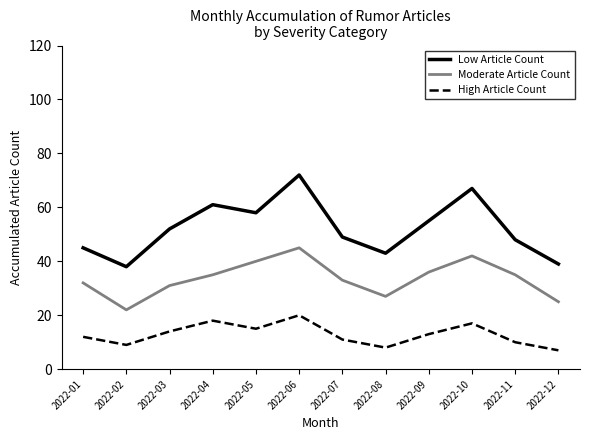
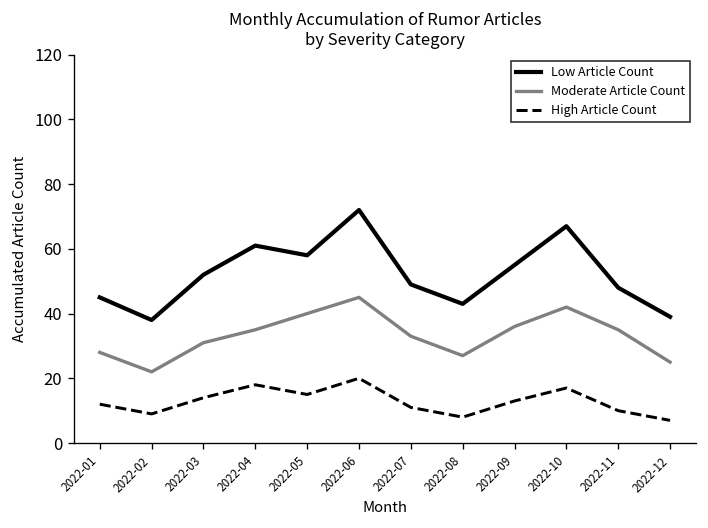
  {
    "Moderate Article Count": {
-     "2022-01": 32,
+     "2022-01": 28,
      "2022-02": 22,
      "2022-03": 31,
      "2022-04": 35,
      "2022-05": 40,
      "2022-06": 45,
      "2022-07": 33,
      "2022-08": 27,
      "2022-09": 36,
      "2022-10": 42,
      "2022-11": 35,
      "2022-12": 25
    }
  }
